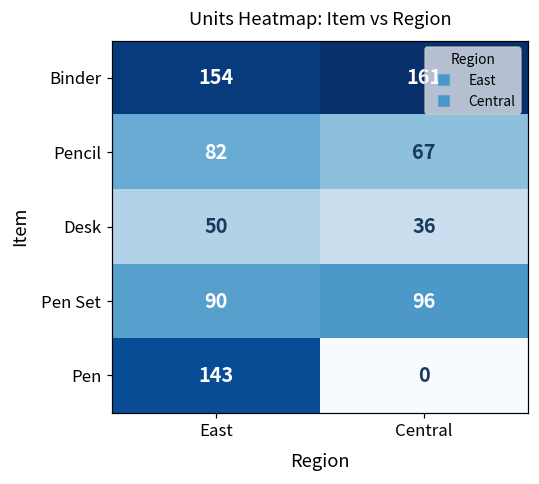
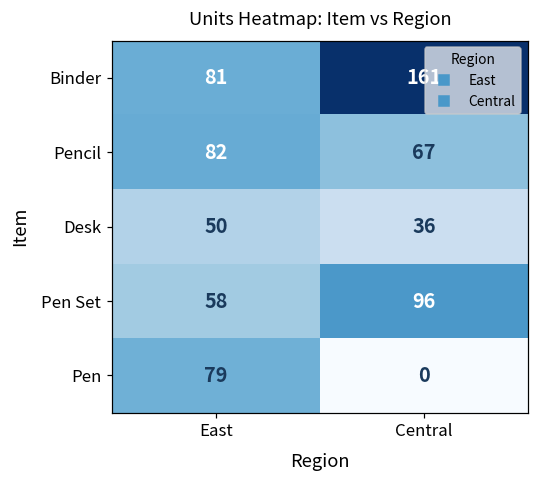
  {
    "Binder": {
-     "East": 154
+     "East": 81
    },
    "Pencil": {
      "East": 82,
      "Central": 67
    },
    "Desk": {
      "East": 50,
      "Central": 36
    },
    "Pen Set": {
-     "East": 90,
+     "East": 58,
      "Central": 96
    },
    "Pen": {
-     "East": 143,
+     "East": 79,
      "Central": 0
    }
  }
